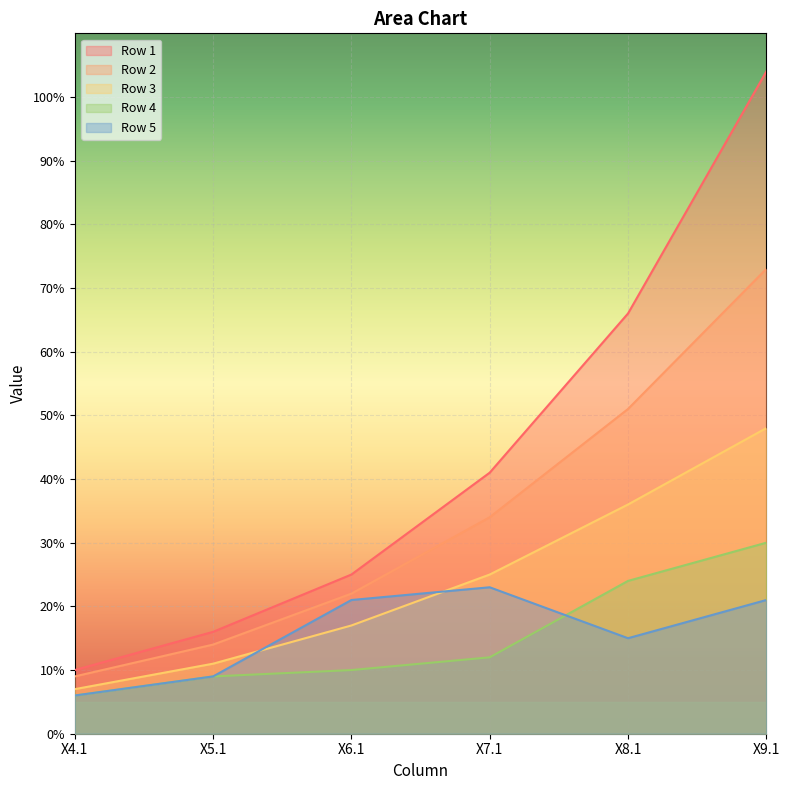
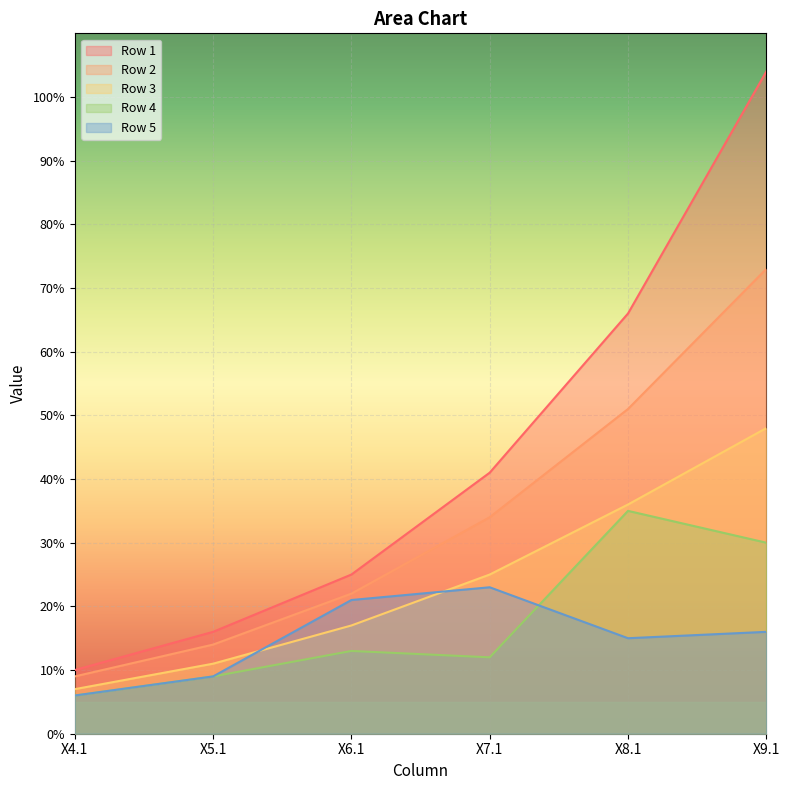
  {
    "Row 4": {
-     "X6.1": "10%",
+     "X6.1": "13%",
      "X7.1": "12%",
-     "X8.1": "24%",
+     "X8.1": "35%",
      "X9.1": "30%"
    },
    "Row 5": {
      "X6.1": "21%",
      "X7.1": "23%",
      "X8.1": "15%",
-     "X9.1": "21%"
+     "X9.1": "16%"
    }
  }
